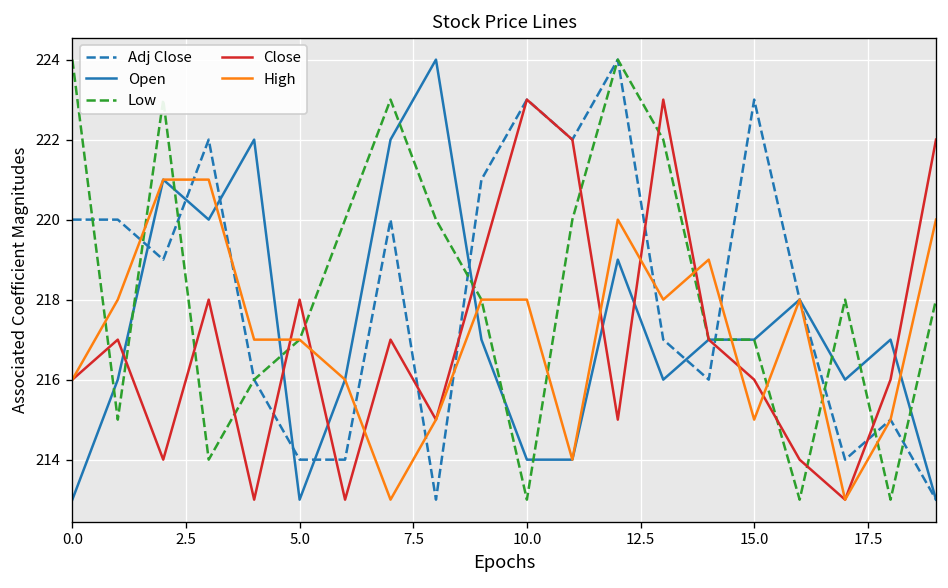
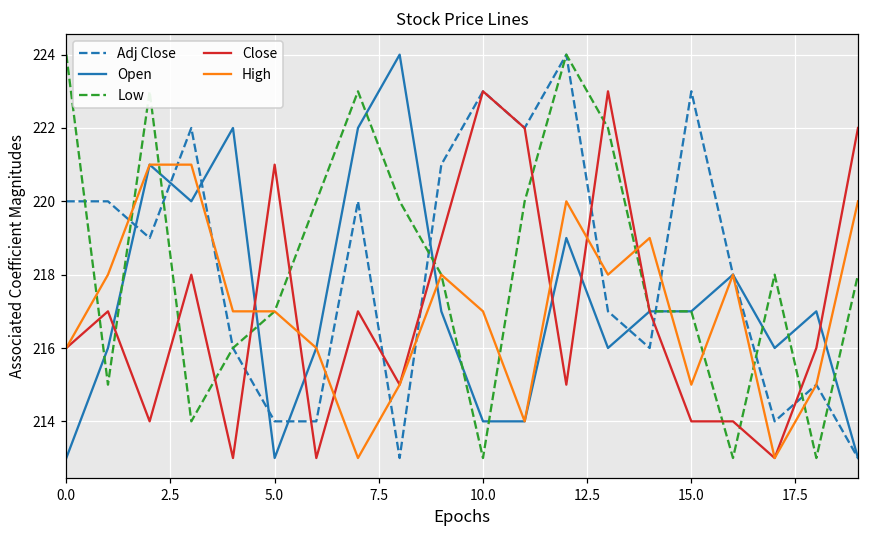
  {
    "Low": {
      "0.0": 224,
      "10.0": 213
    },
    "Close": {
-     "5.0": 218,
-     "15.0": 216
+     "5.0": 221,
+     "15.0": 214
    },
    "High": {
-     "10.0": 218,
+     "10.0": 217,
      "15.0": 215
    }
  }
